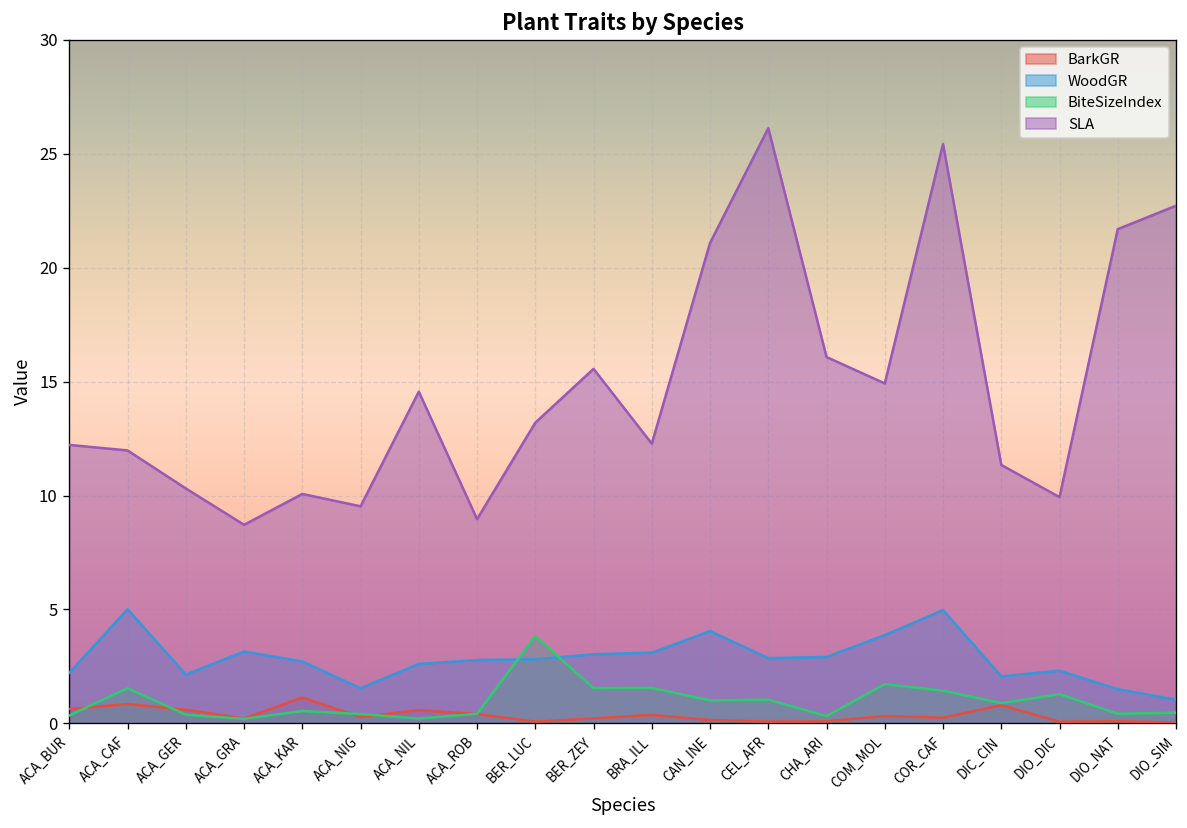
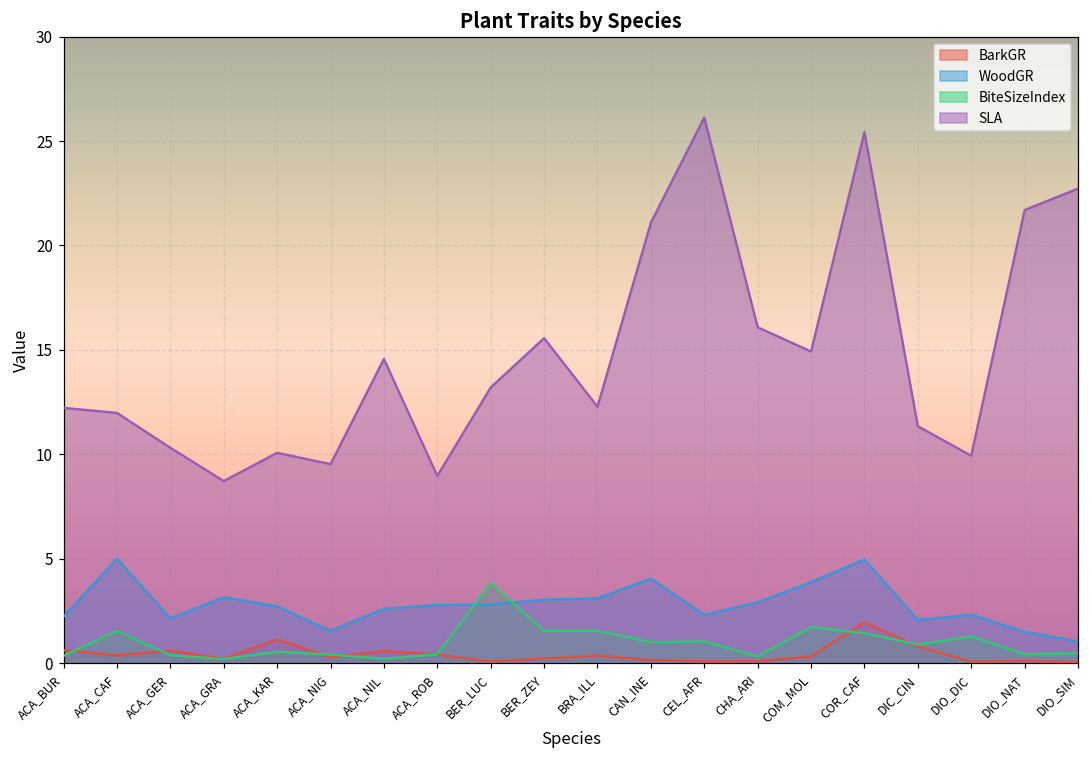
  {
    "BarkGR": {
      "ACA_BUR": 0.6,
-     "ACA_CAF": 0.8,
+     "ACA_CAF": 0.4,
      "ACA_GER": 0.6,
      "ACA_KAR": 1.1,
      "ACA_NIL": 0.6,
      "BER_LUC": 0.1,
      "BER_ZEY": 0.2,
      "BRA_ILL": 0.4,
      "CAN_INE": 0.1,
      "CEL_AFR": 0.1,
      "CHA_ARI": 0.1,
      "COM_MOL": 0.3,
-     "COR_CAF": 0.2,
+     "COR_CAF": 2.0,
      "DIO_DIC": 0.1,
      "DIO_NAT": 0.1,
      "DIO_SIM": 0.0
    },
    "WoodGR": {
      "ACA_BUR": 2.2,
      "ACA_CAF": 5.0,
      "ACA_GER": 2.1,
      "ACA_GRA": 3.2,
      "ACA_KAR": 2.7,
      "ACA_NIG": 1.5,
      "ACA_NIL": 2.6,
      "ACA_ROB": 2.8,
      "BER_LUC": 2.8,
      "BER_ZEY": 3.0,
      "BRA_ILL": 3.1,
      "CAN_INE": 4.1,
-     "CEL_AFR": 2.9,
+     "CEL_AFR": 2.3,
      "CHA_ARI": 2.9,
      "COM_MOL": 3.9,
      "COR_CAF": 5.0,
      "DIC_CIN": 2.1,
      "DIO_DIC": 2.3,
      "DIO_NAT": 1.5,
      "DIO_SIM": 1.0
    },
    "BiteSizeIndex": {
      "ACA_BUR": 0.3,
      "ACA_CAF": 1.5,
      "ACA_GER": 0.4,
      "ACA_KAR": 0.5,
      "ACA_NIL": 0.2,
      "BER_LUC": 3.8,
      "BER_ZEY": 1.6,
      "BRA_ILL": 1.6,
      "CAN_INE": 1.0,
      "CEL_AFR": 1.0,
      "CHA_ARI": 0.3,
      "COM_MOL": 1.7,
      "COR_CAF": 1.4,
      "DIO_DIC": 1.3,
      "DIO_NAT": 0.4,
      "DIO_SIM": 0.5
    },
    "SLA": {
      "ACA_BUR": 12.2,
      "ACA_CAF": 12.0,
      "ACA_GER": 10.3,
      "ACA_GRA": 8.7,
      "ACA_KAR": 10.1,
      "ACA_NIG": 9.5,
      "ACA_NIL": 14.6,
      "ACA_ROB": 9.0,
      "BER_LUC": 13.2,
      "BER_ZEY": 15.6,
      "BRA_ILL": 12.3,
      "CAN_INE": 21.1,
      "CEL_AFR": 26.1,
      "CHA_ARI": 16.1,
      "COM_MOL": 14.9,
      "COR_CAF": 25.4,
      "DIC_CIN": 11.3,
      "DIO_DIC": 9.9,
      "DIO_NAT": 21.7,
      "DIO_SIM": 22.7
    }
  }
